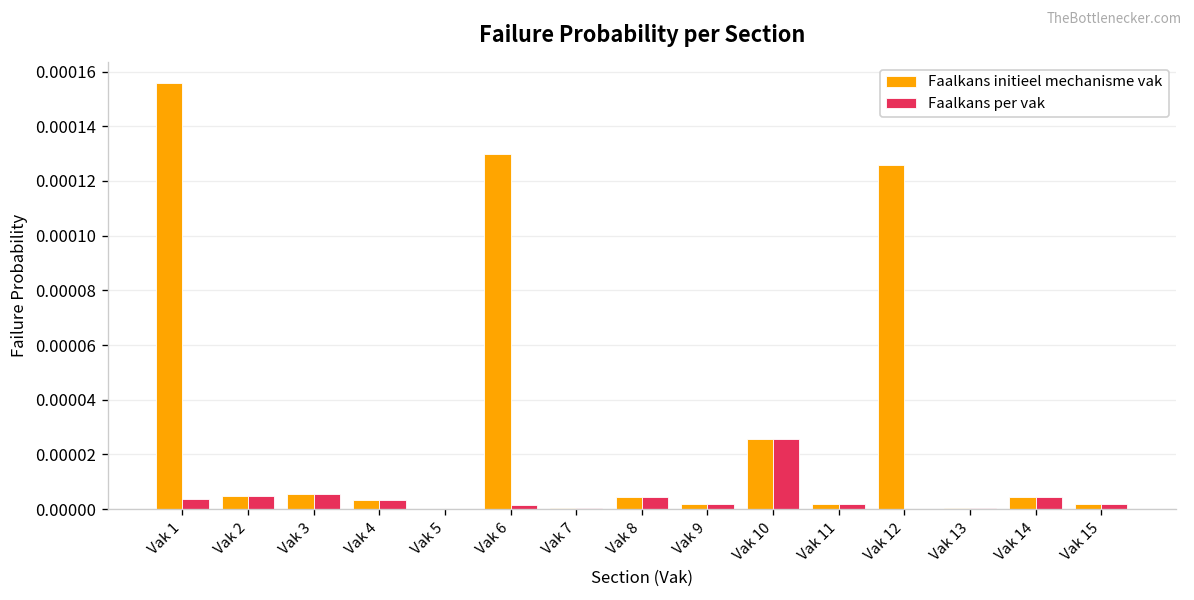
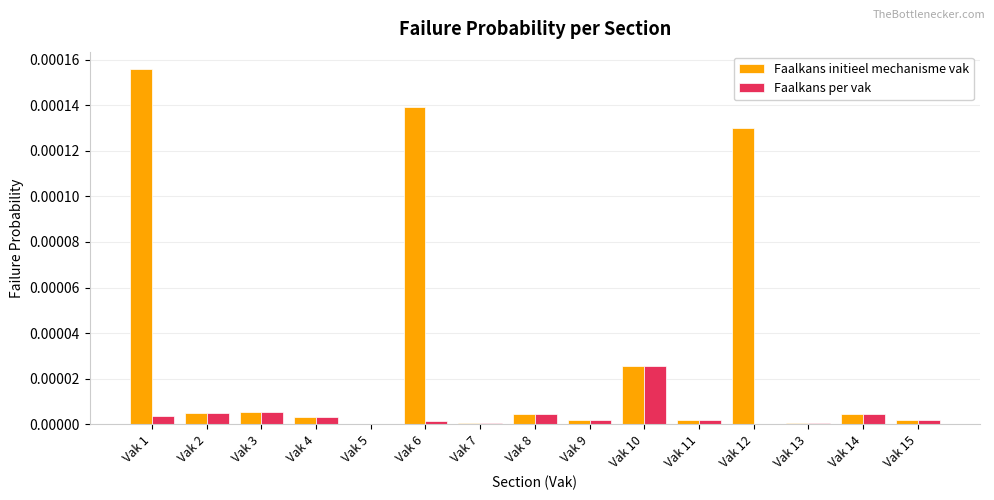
  {
    "Faalkans initieel mechanisme vak": {
      "Vak 1": 0.000156,
      "Vak 2": 0.000005,
      "Vak 3": 0.000005,
      "Vak 4": 0.000003,
-     "Vak 6": 0.000130,
+     "Vak 6": 0.000139,
      "Vak 8": 0.000004,
      "Vak 9": 0.000002,
      "Vak 10": 0.000026,
      "Vak 11": 0.000002,
-     "Vak 12": 0.000126,
+     "Vak 12": 0.000130,
      "Vak 14": 0.000004,
      "Vak 15": 0.000002
    },
    "Faalkans per vak": {
      "Vak 1": 0.000004,
      "Vak 2": 0.000005,
      "Vak 3": 0.000005,
      "Vak 4": 0.000003,
      "Vak 6": 0.000002,
      "Vak 8": 0.000004,
      "Vak 9": 0.000002,
      "Vak 10": 0.000026,
      "Vak 11": 0.000002,
      "Vak 14": 0.000004,
      "Vak 15": 0.000002
    }
  }
